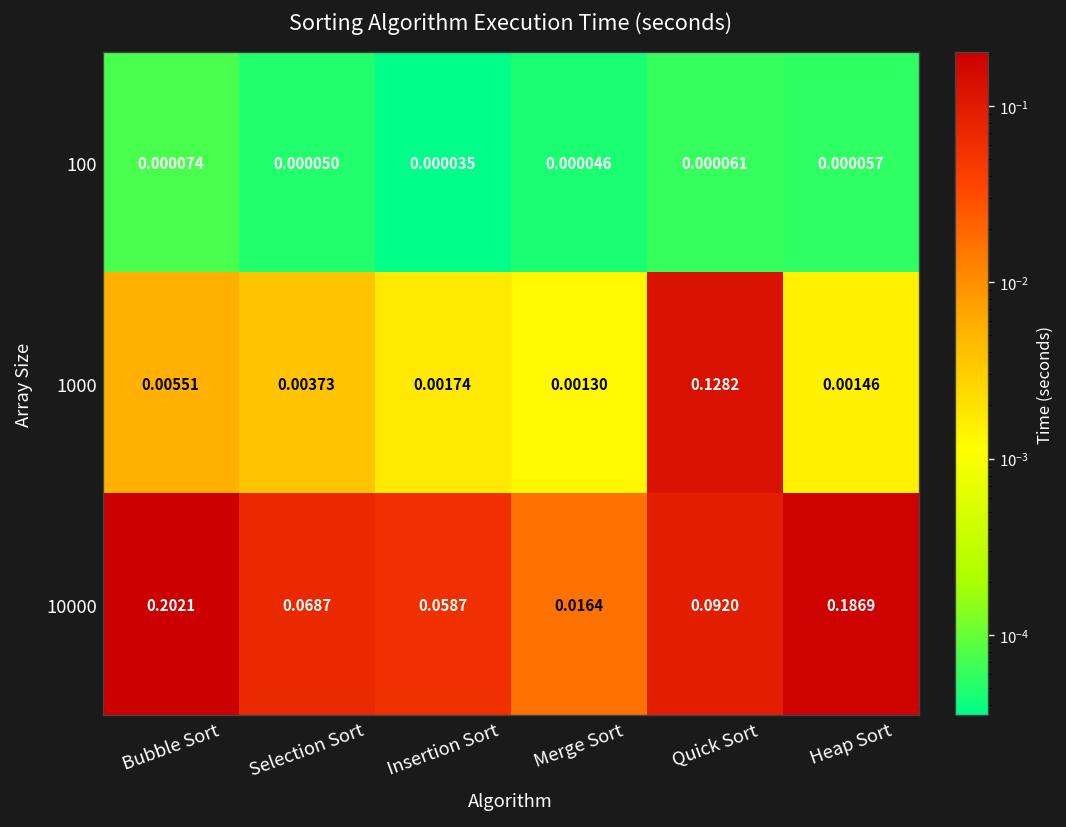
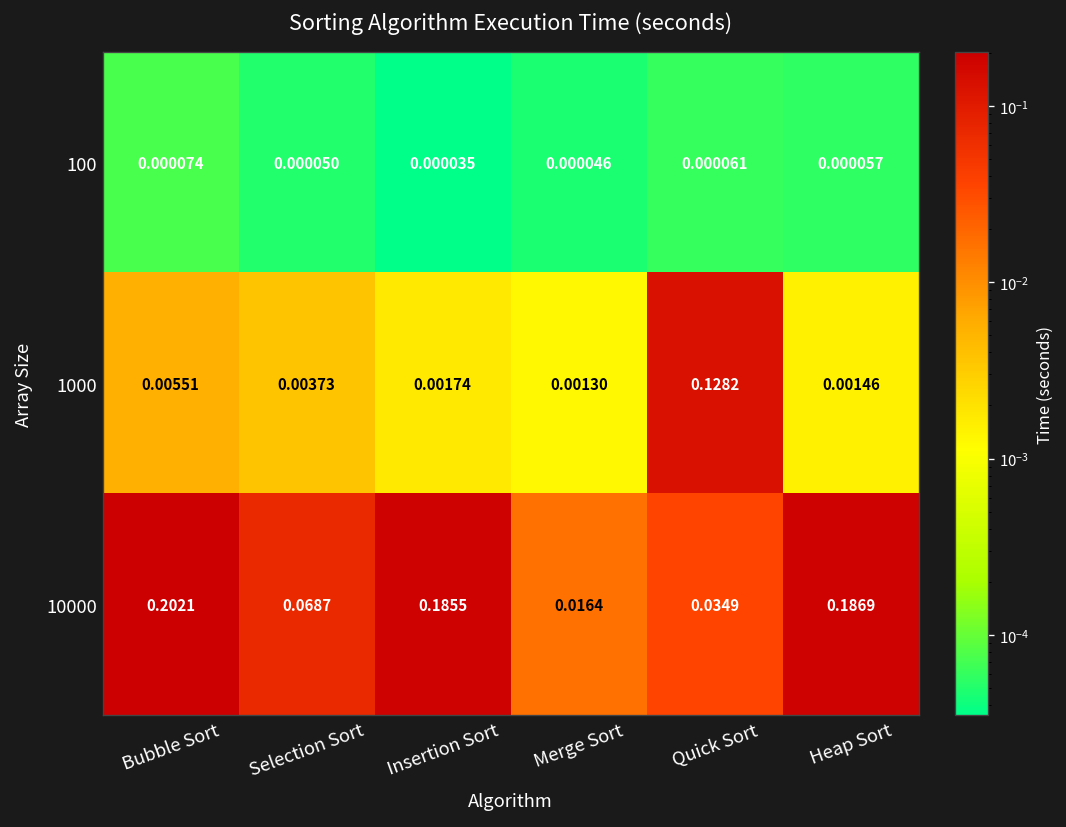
  {
    "100": {
      "Bubble Sort": 0.000074,
      "Selection Sort": 0.000050,
      "Insertion Sort": 0.000035,
      "Merge Sort": 0.000046,
      "Quick Sort": 0.000061,
      "Heap Sort": 0.000057
    },
    "1000": {
      "Bubble Sort": 0.00551,
      "Selection Sort": 0.00373,
      "Insertion Sort": 0.00174,
      "Merge Sort": 0.00130,
      "Quick Sort": 0.1282,
      "Heap Sort": 0.00146
    },
    "10000": {
      "Bubble Sort": 0.2021,
      "Selection Sort": 0.0687,
-     "Insertion Sort": 0.0587,
+     "Insertion Sort": 0.1855,
      "Merge Sort": 0.0164,
-     "Quick Sort": 0.0920,
+     "Quick Sort": 0.0349,
      "Heap Sort": 0.1869
    }
  }
